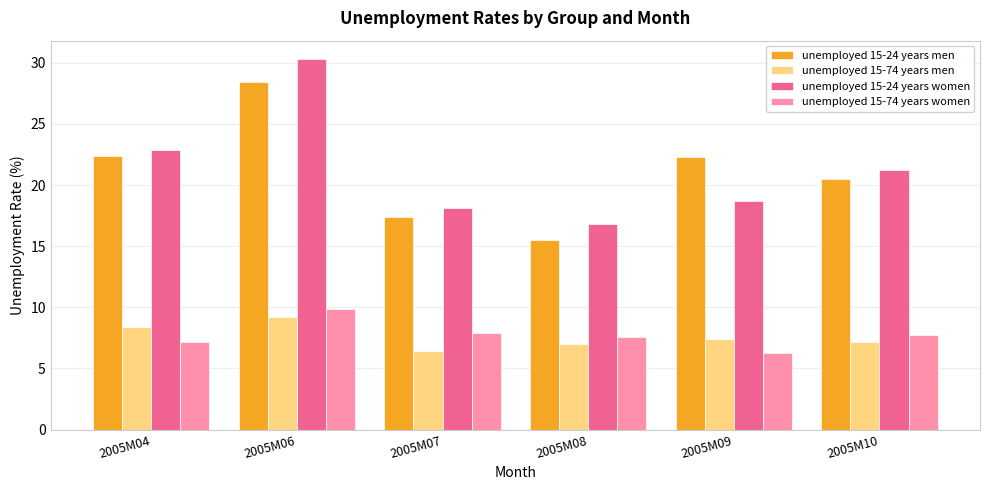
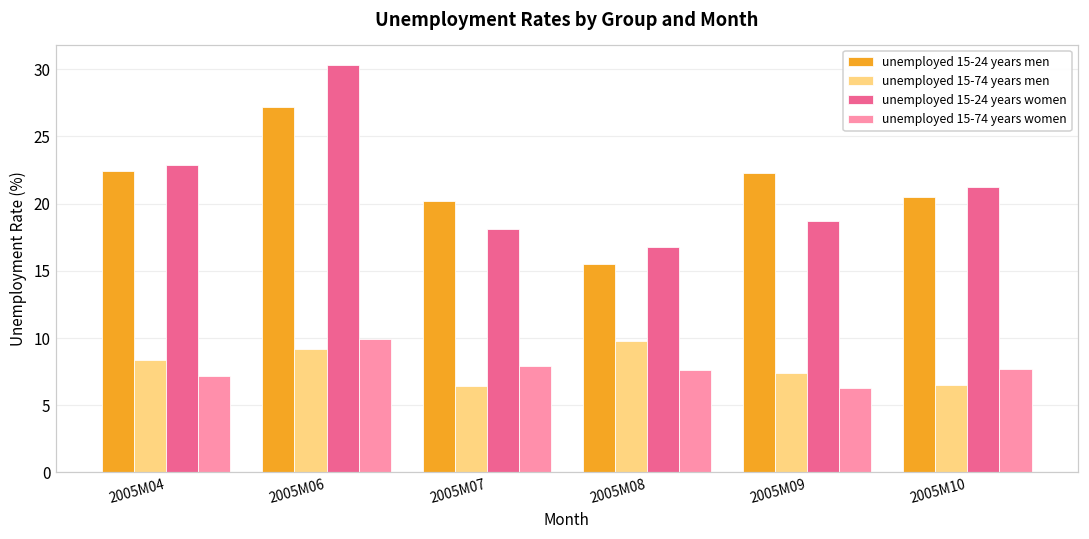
  {
    "unemployed 15-24 years men": {
      "2005M04": 22.4,
-     "2005M06": 28.4,
-     "2005M07": 17.4,
+     "2005M06": 27.2,
+     "2005M07": 20.2,
      "2005M08": 15.5,
      "2005M09": 22.3,
      "2005M10": 20.5
    },
    "unemployed 15-74 years men": {
      "2005M04": 8.4,
      "2005M06": 9.2,
      "2005M07": 6.4,
-     "2005M08": 7.0,
+     "2005M08": 9.8,
      "2005M09": 7.4,
-     "2005M10": 7.2
+     "2005M10": 6.5
    }
  }
